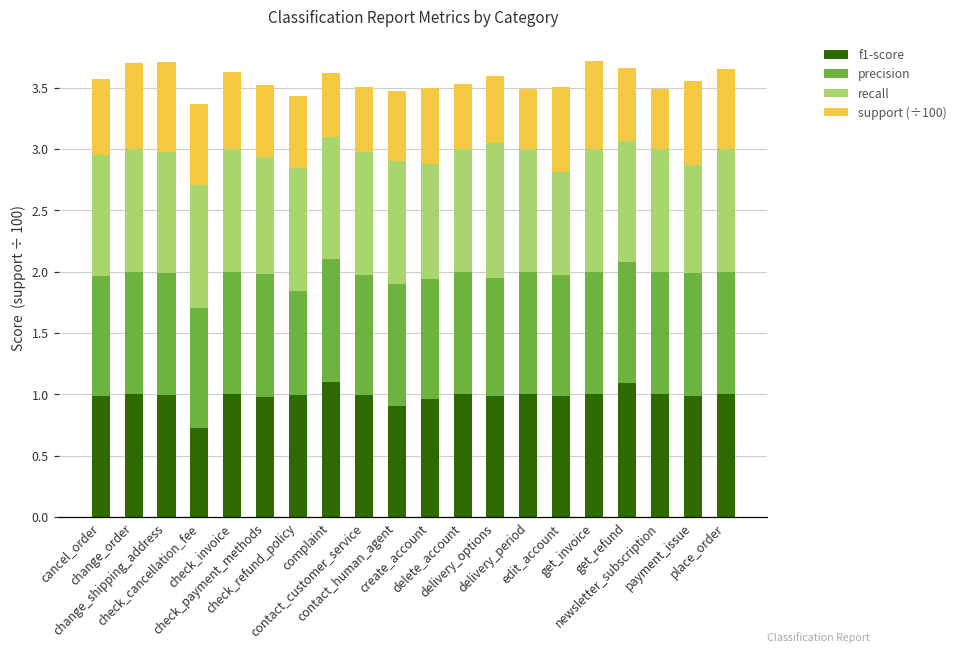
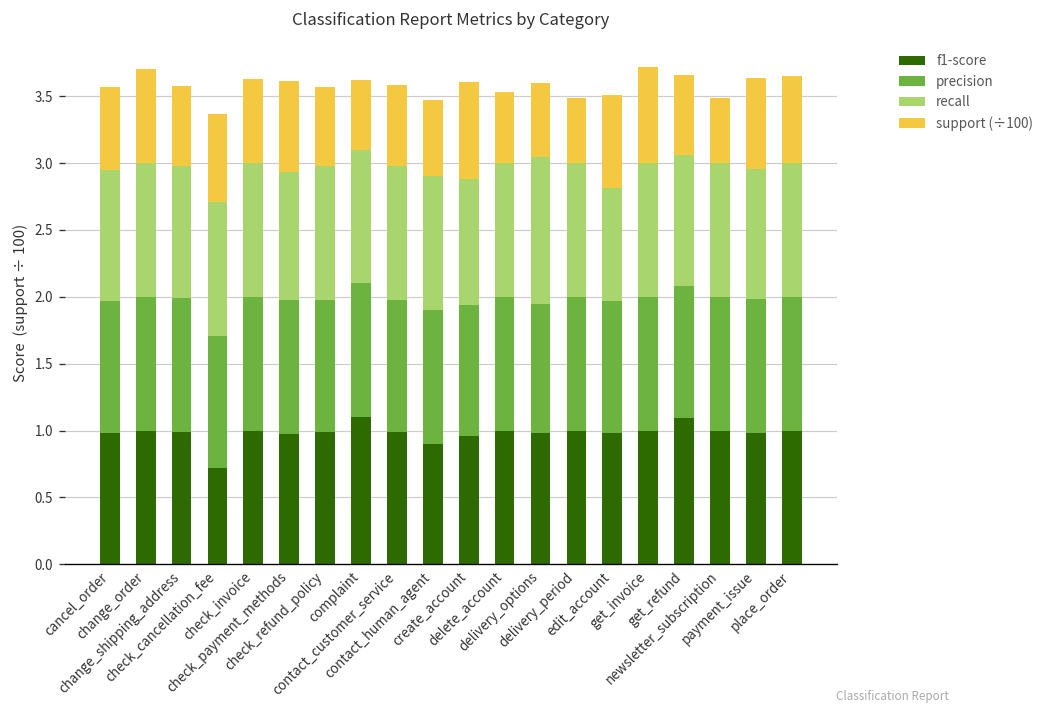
  {
    "f1-score": {
      "cancel_order": 0.98,
      "change_order": 1.00,
      "change_shipping_address": 0.99,
      "check_cancellation_fee": 0.72,
      "check_invoice": 1.00,
      "check_payment_methods": 0.98,
      "check_refund_policy": 0.99,
      "complaint": 1.10,
      "contact_customer_service": 0.99,
      "contact_human_agent": 0.90,
      "create_account": 0.96,
      "delete_account": 1.00,
      "delivery_options": 0.98,
      "delivery_period": 1.00,
      "edit_account": 0.99,
      "get_invoice": 1.00,
      "get_refund": 1.10,
      "newsletter_subscription": 1.00,
      "payment_issue": 0.99,
      "place_order": 1.00
    },
    "precision": {
      "cancel_order": 0.98,
      "change_order": 1.00,
      "change_shipping_address": 1.00,
      "check_cancellation_fee": 0.99,
      "check_invoice": 1.00,
      "check_payment_methods": 1.00,
-     "check_refund_policy": 0.85,
+     "check_refund_policy": 0.98,
      "complaint": 1.00,
      "contact_customer_service": 0.98,
      "contact_human_agent": 1.00,
      "create_account": 0.98,
      "delete_account": 1.00,
      "delivery_options": 0.96,
      "delivery_period": 1.00,
      "edit_account": 0.99,
      "get_invoice": 1.00,
      "get_refund": 0.98,
      "newsletter_subscription": 1.00,
      "payment_issue": 1.00,
      "place_order": 1.00
    },
    "recall": {
      "cancel_order": 0.98,
      "change_order": 1.00,
      "change_shipping_address": 0.98,
      "check_cancellation_fee": 1.00,
      "check_invoice": 1.00,
      "check_payment_methods": 0.96,
      "check_refund_policy": 1.00,
      "complaint": 1.00,
      "contact_customer_service": 1.00,
      "contact_human_agent": 1.00,
      "create_account": 0.94,
      "delete_account": 1.00,
      "delivery_options": 1.10,
      "delivery_period": 1.00,
      "edit_account": 0.84,
      "get_invoice": 1.00,
      "get_refund": 0.98,
      "newsletter_subscription": 1.00,
-     "payment_issue": 0.89,
+     "payment_issue": 0.97,
      "place_order": 1.00
    },
    "support (÷100)": {
      "cancel_order": 0.62,
      "change_order": 0.70,
-     "change_shipping_address": 0.73,
+     "change_shipping_address": 0.60,
      "check_cancellation_fee": 0.66,
      "check_invoice": 0.63,
-     "check_payment_methods": 0.59,
+     "check_payment_methods": 0.68,
      "check_refund_policy": 0.59,
      "complaint": 0.52,
-     "contact_customer_service": 0.53,
+     "contact_customer_service": 0.61,
      "contact_human_agent": 0.57,
-     "create_account": 0.62,
+     "create_account": 0.73,
      "delete_account": 0.53,
      "delivery_options": 0.55,
      "delivery_period": 0.49,
      "edit_account": 0.69,
      "get_invoice": 0.72,
      "get_refund": 0.60,
      "newsletter_subscription": 0.49,
      "payment_issue": 0.68,
      "place_order": 0.65
    }
  }
